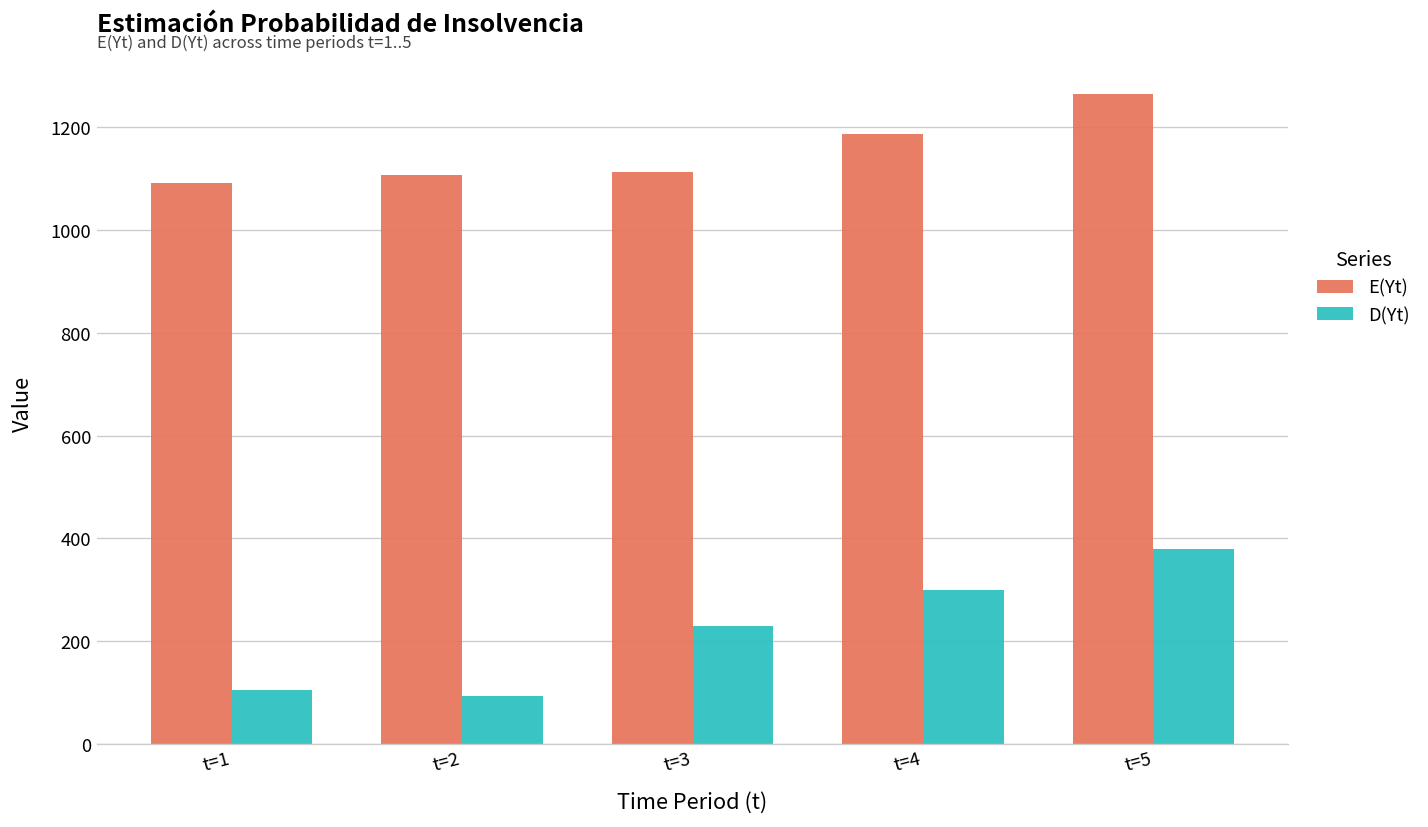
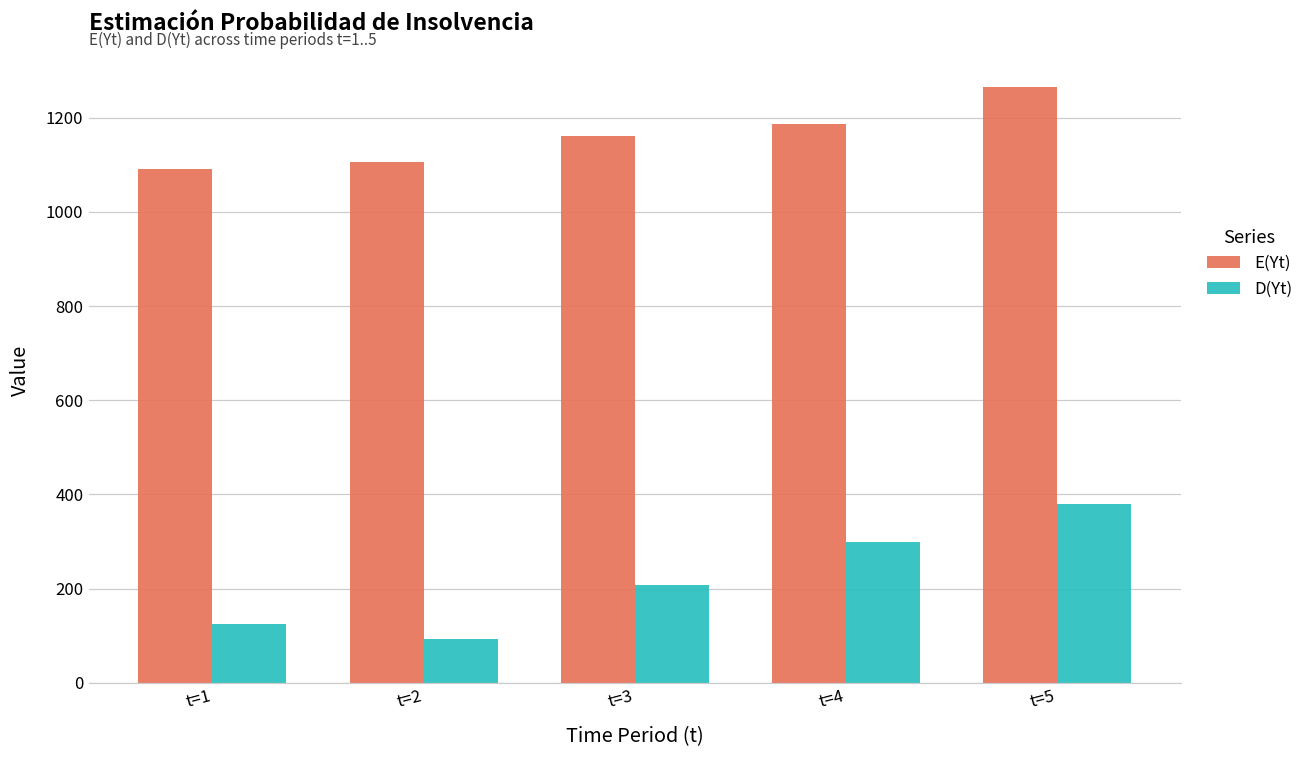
  {
    "E(Yt)": {
      "t=1": 1090,
      "t=2": 1110,
-     "t=3": 1110,
+     "t=3": 1160,
      "t=4": 1190,
      "t=5": 1270
    },
    "D(Yt)": {
-     "t=1": 100,
+     "t=1": 130,
      "t=2": 90,
-     "t=3": 230,
+     "t=3": 210,
      "t=4": 300,
      "t=5": 380
    }
  }
